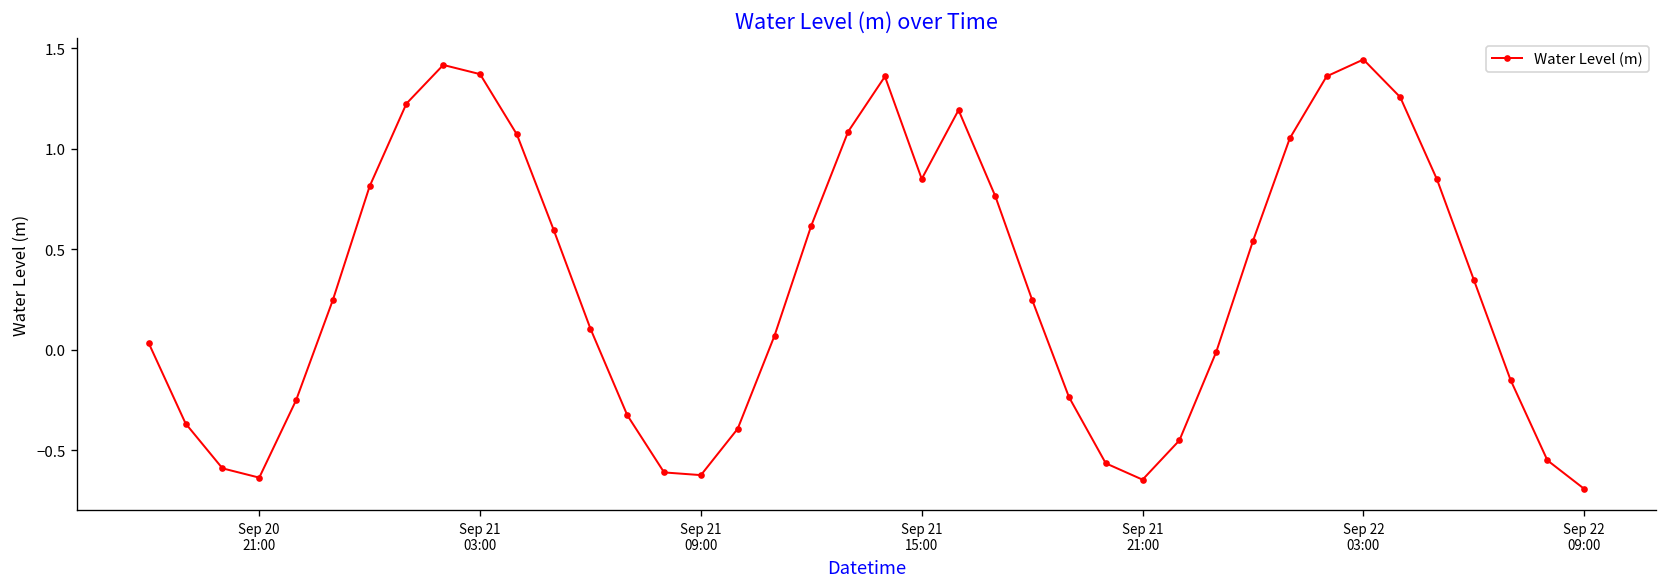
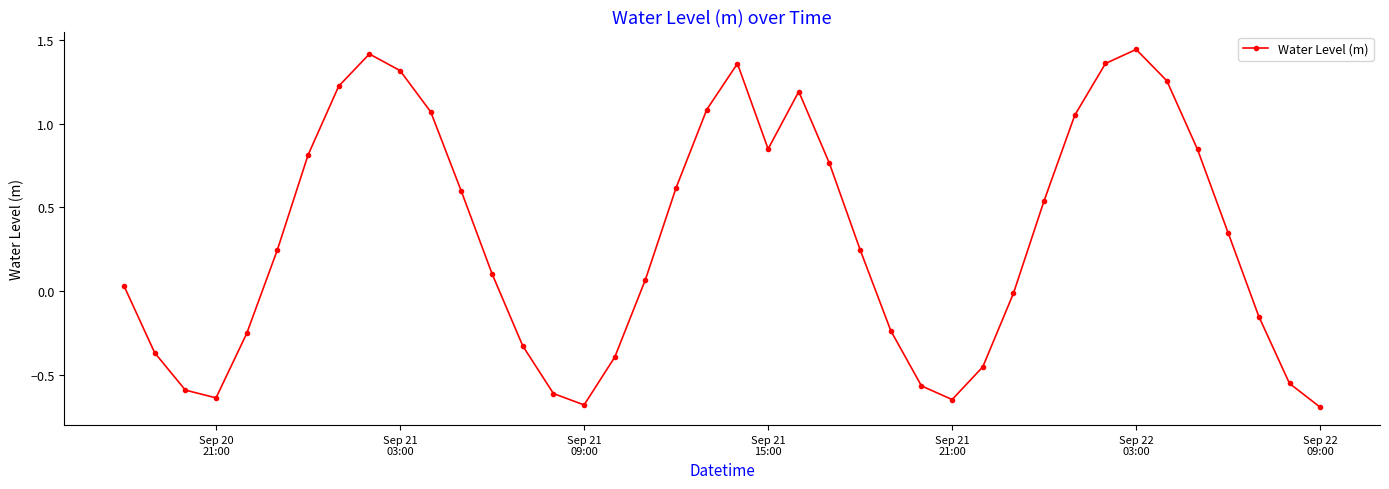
  {
    "Sep 20 21:00": -0.64,
-   "Sep 21 03:00": 1.37,
-   "Sep 21 09:00": -0.62,
+   "Sep 21 03:00": 1.32,
+   "Sep 21 09:00": -0.68,
    "Sep 21 15:00": 0.85,
    "Sep 21 21:00": -0.65,
    "Sep 22 03:00": 1.44,
    "Sep 22 09:00": -0.69
  }
